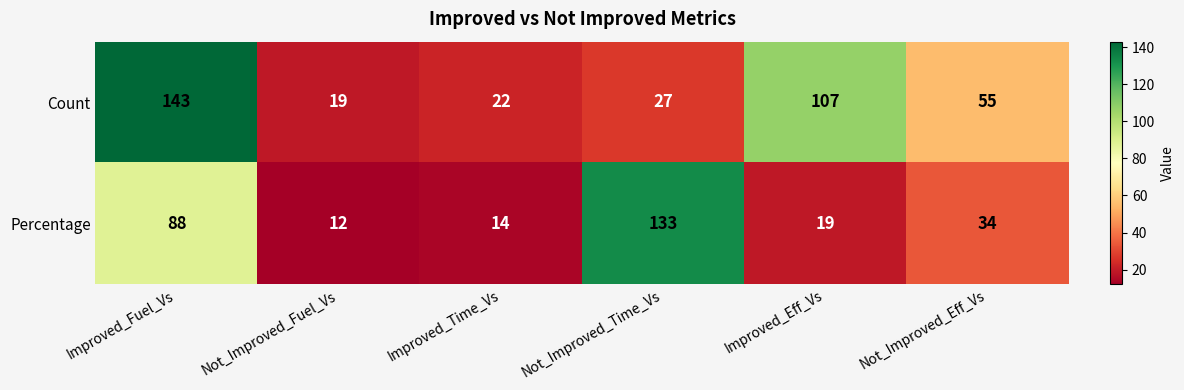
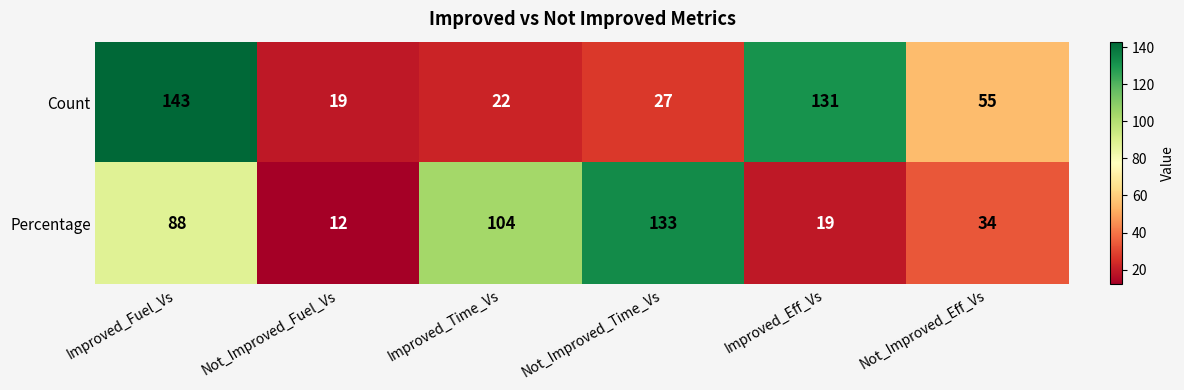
  {
    "Count": {
      "Improved_Fuel_Vs": 143,
      "Not_Improved_Fuel_Vs": 19,
      "Improved_Time_Vs": 22,
      "Not_Improved_Time_Vs": 27,
-     "Improved_Eff_Vs": 107,
+     "Improved_Eff_Vs": 131,
      "Not_Improved_Eff_Vs": 55
    },
    "Percentage": {
      "Improved_Fuel_Vs": 88,
      "Not_Improved_Fuel_Vs": 12,
-     "Improved_Time_Vs": 14,
+     "Improved_Time_Vs": 104,
      "Not_Improved_Time_Vs": 133,
      "Improved_Eff_Vs": 19,
      "Not_Improved_Eff_Vs": 34
    }
  }
